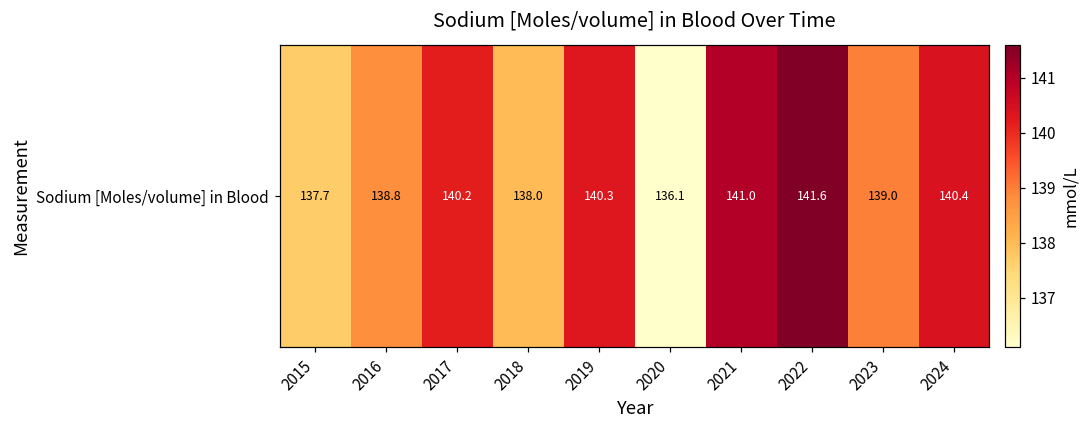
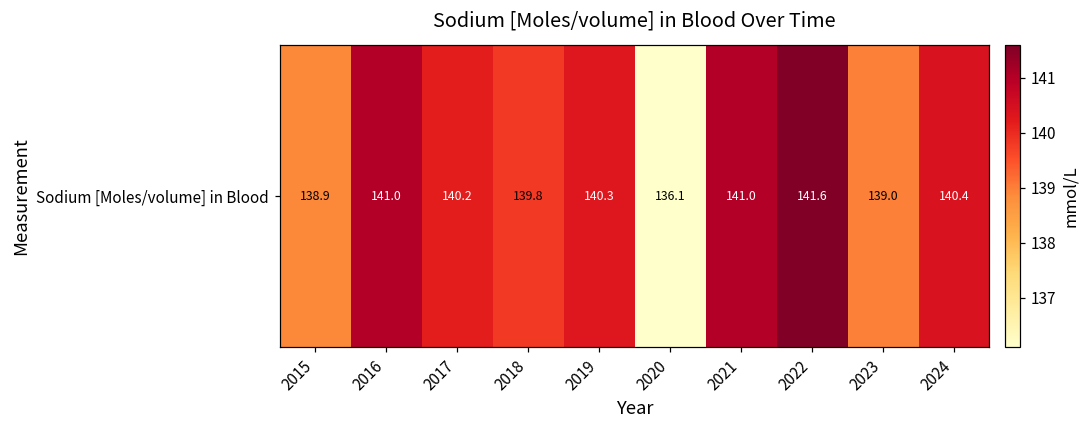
  {
    "Sodium [Moles/volume] in Blood": {
-     "2015": 137.7,
-     "2016": 138.8,
+     "2015": 138.9,
+     "2016": 141.0,
      "2017": 140.2,
-     "2018": 138.0,
+     "2018": 139.8,
      "2019": 140.3,
      "2020": 136.1,
      "2021": 141.0,
      "2022": 141.6,
      "2023": 139.0,
      "2024": 140.4
    }
  }
